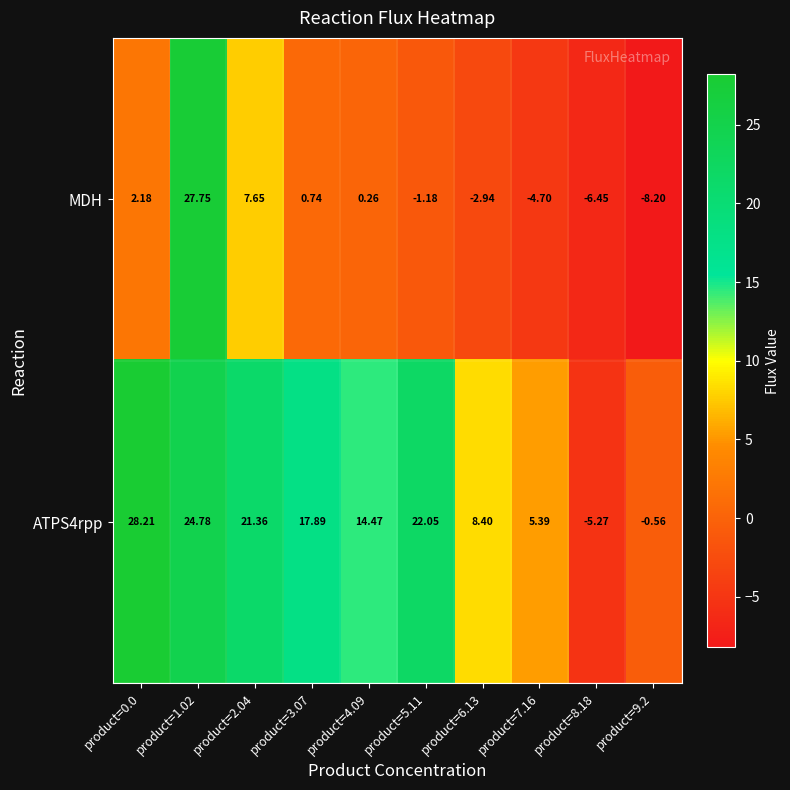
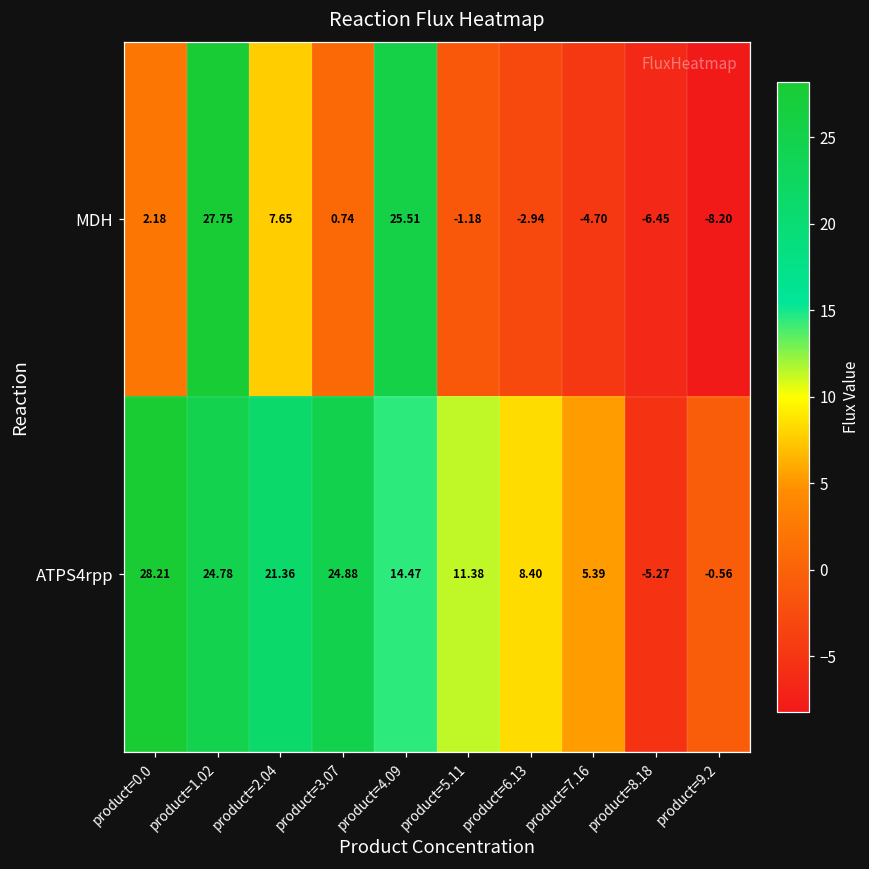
  {
    "MDH": {
      "product=0.0": 2.18,
      "product=1.02": 27.75,
      "product=2.04": 7.65,
      "product=3.07": 0.74,
-     "product=4.09": 0.26,
+     "product=4.09": 25.51,
      "product=5.11": -1.18,
      "product=6.13": -2.94,
      "product=7.16": -4.70,
      "product=8.18": -6.45
    },
    "ATPS4rpp": {
      "product=0.0": 28.21,
      "product=1.02": 24.78,
      "product=2.04": 21.36,
-     "product=3.07": 17.89,
+     "product=3.07": 24.88,
      "product=4.09": 14.47,
-     "product=5.11": 22.05,
+     "product=5.11": 11.38,
      "product=6.13": 8.40,
      "product=7.16": 5.39,
      "product=8.18": -5.27,
      "product=9.2": -0.56
    }
  }
